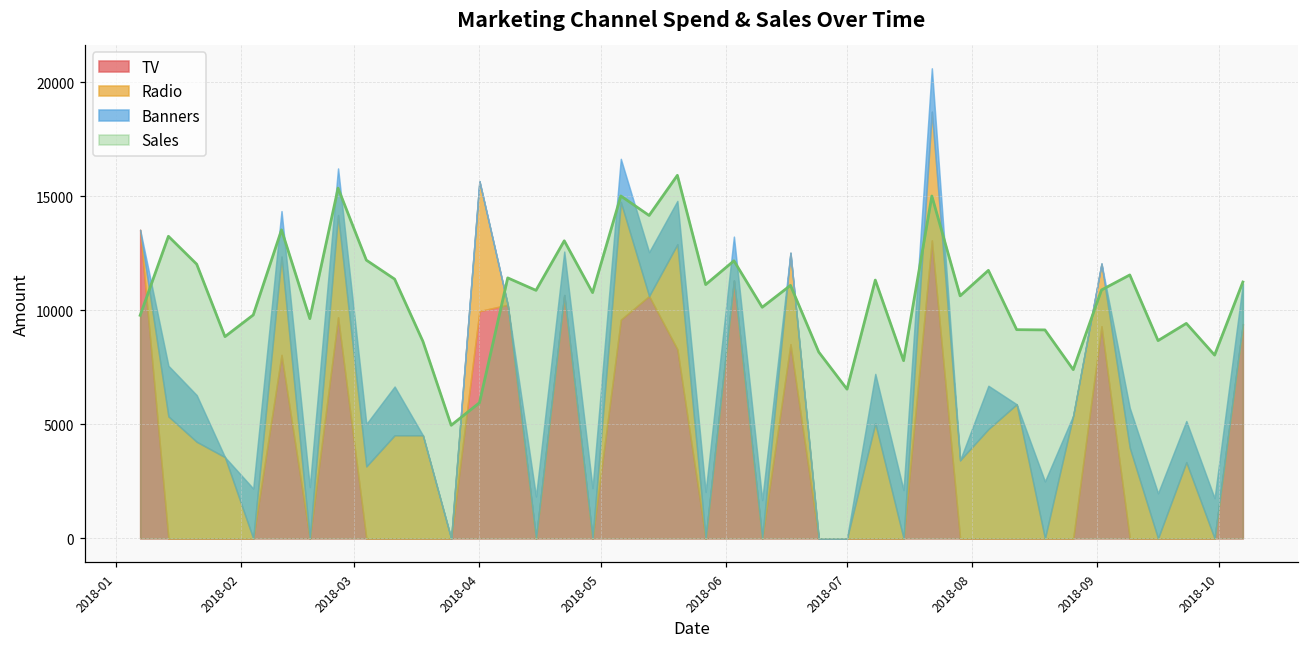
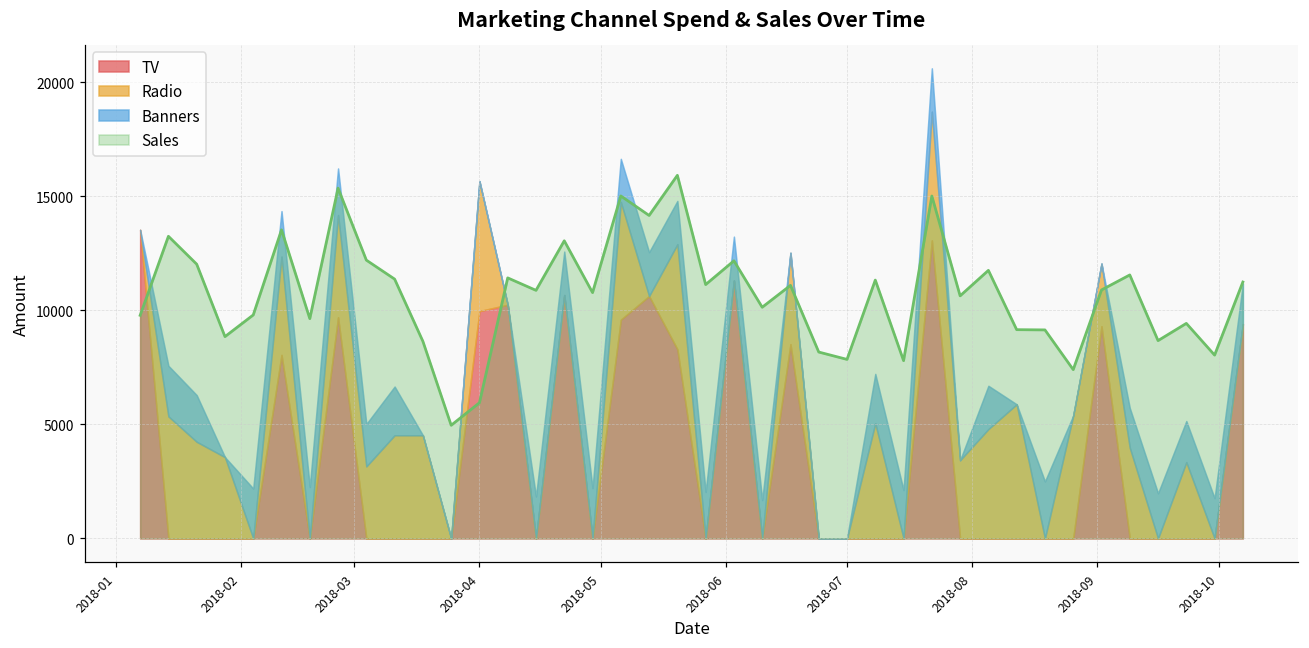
  {
    "TV": {
      "2018-04": 10000
    },
    "Sales": {
      "2018-04": 5900,
-     "2018-07": 6500
+     "2018-07": 7800
    }
  }
